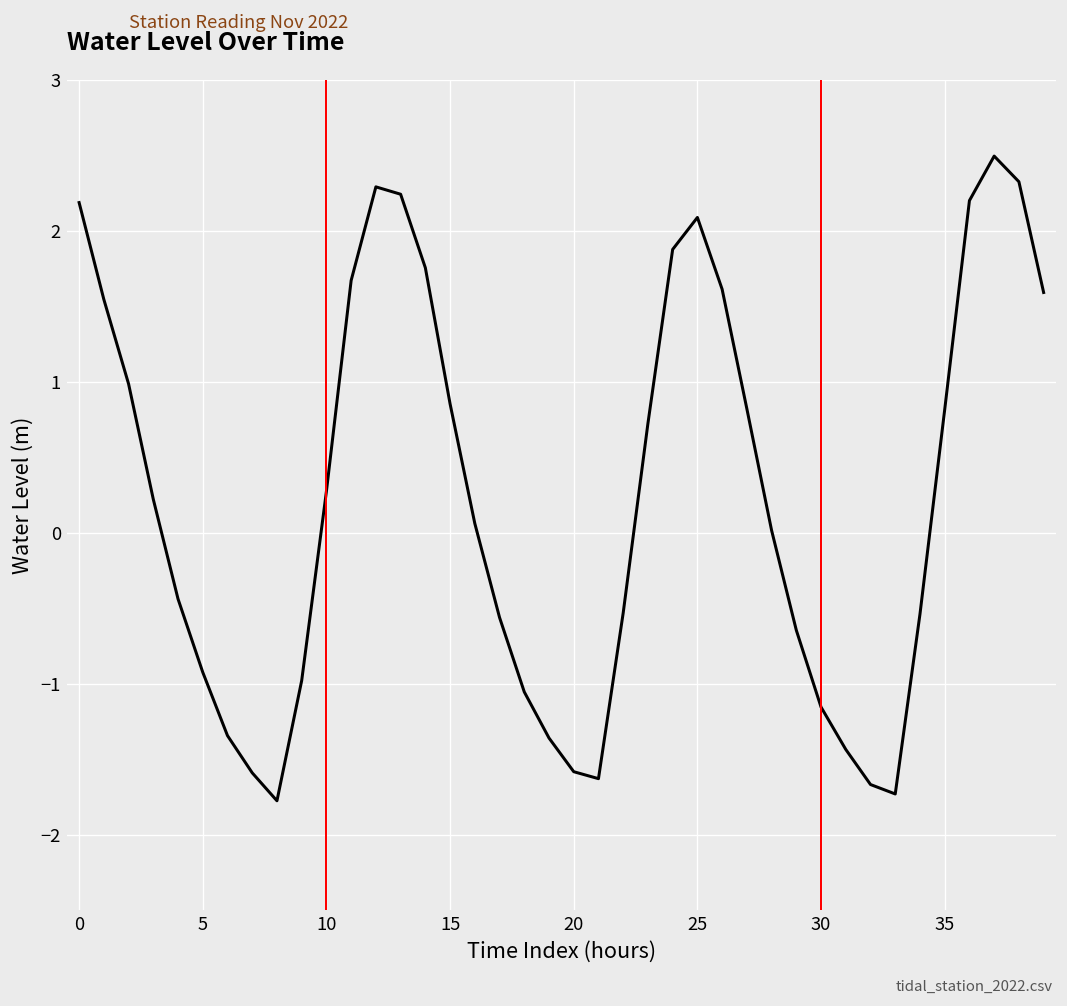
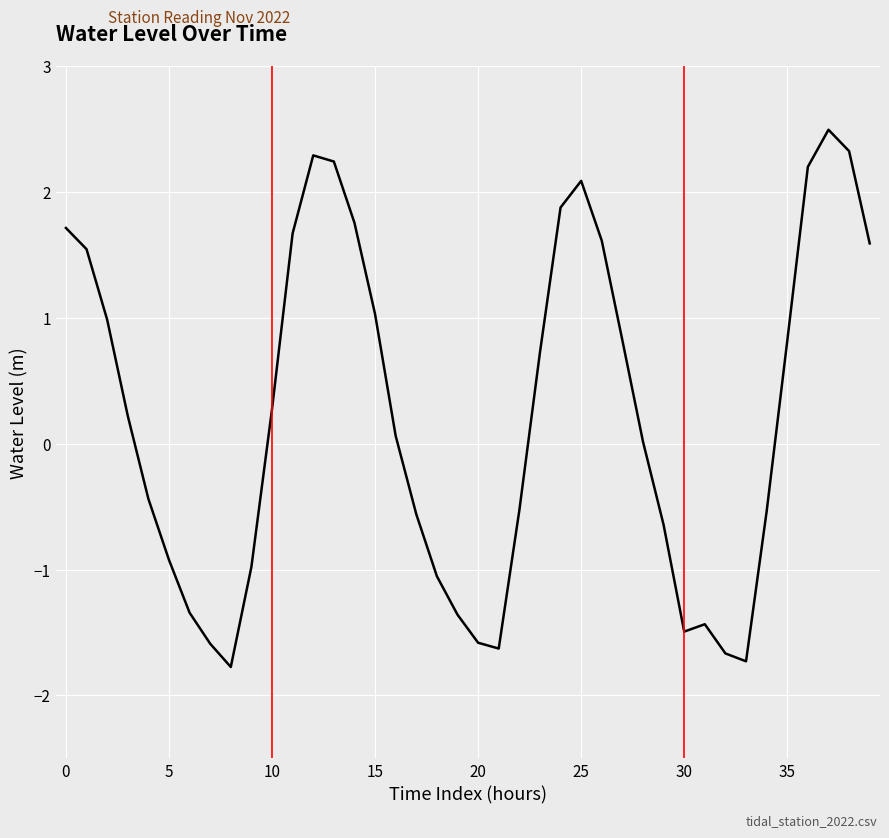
  {
-   "0": 2.19,
+   "0": 1.71,
    "5": -0.92,
    "10": 0.27,
-   "15": 0.85,
+   "15": 1.03,
    "20": -1.58,
    "25": 2.09,
-   "30": -1.15,
+   "30": -1.49,
    "35": 0.82
  }
